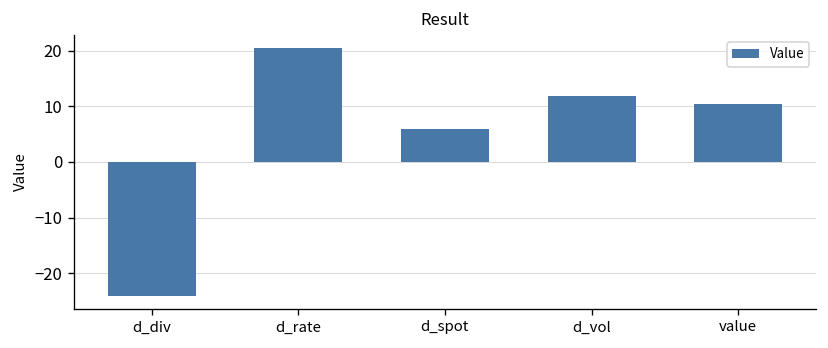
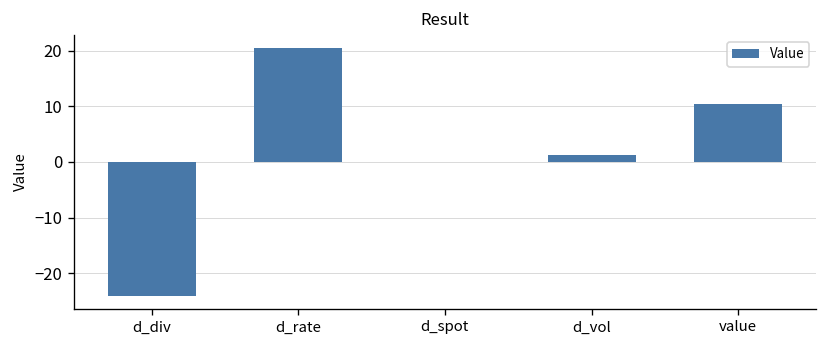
  {
    "d_div": -24,
    "d_rate": 21,
-   "d_spot": 6,
-   "d_vol": 12,
+   "d_spot": 0,
+   "d_vol": 1,
    "value": 10
  }
